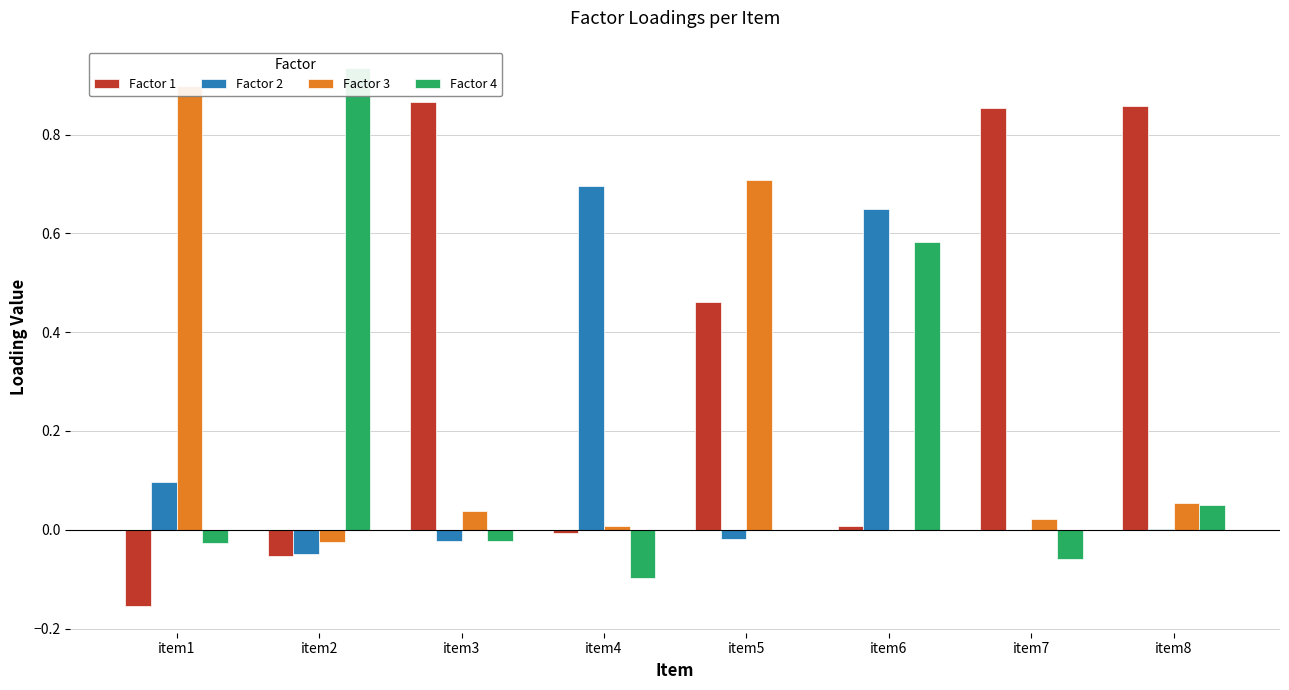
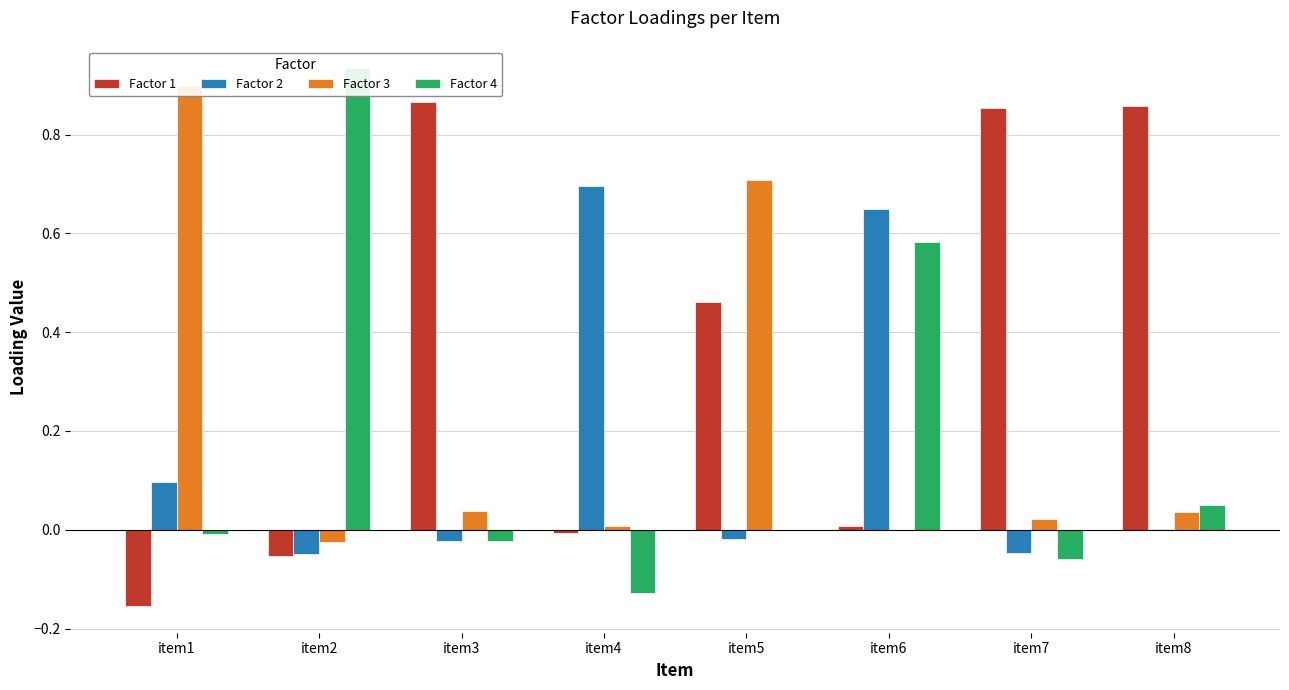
  {
    "Factor 1": {
      "item1": -0.15,
      "item2": -0.05,
      "item3": 0.87,
      "item4": -0.01,
      "item5": 0.46,
      "item6": 0.01,
      "item7": 0.85,
      "item8": 0.86
    },
    "Factor 2": {
      "item1": 0.10,
      "item2": -0.05,
      "item3": -0.02,
      "item4": 0.70,
      "item5": -0.02,
      "item6": 0.65,
-     "item7": 0.00
+     "item7": -0.05
    },
    "Factor 3": {
      "item2": -0.03,
      "item3": 0.04,
      "item4": 0.01,
      "item5": 0.71,
      "item7": 0.02,
-     "item8": 0.05
+     "item8": 0.04
    },
    "Factor 4": {
-     "item1": -0.03,
+     "item1": -0.01,
      "item3": -0.02,
-     "item4": -0.10,
+     "item4": -0.13,
      "item6": 0.58,
      "item7": -0.06,
      "item8": 0.05
    }
  }
